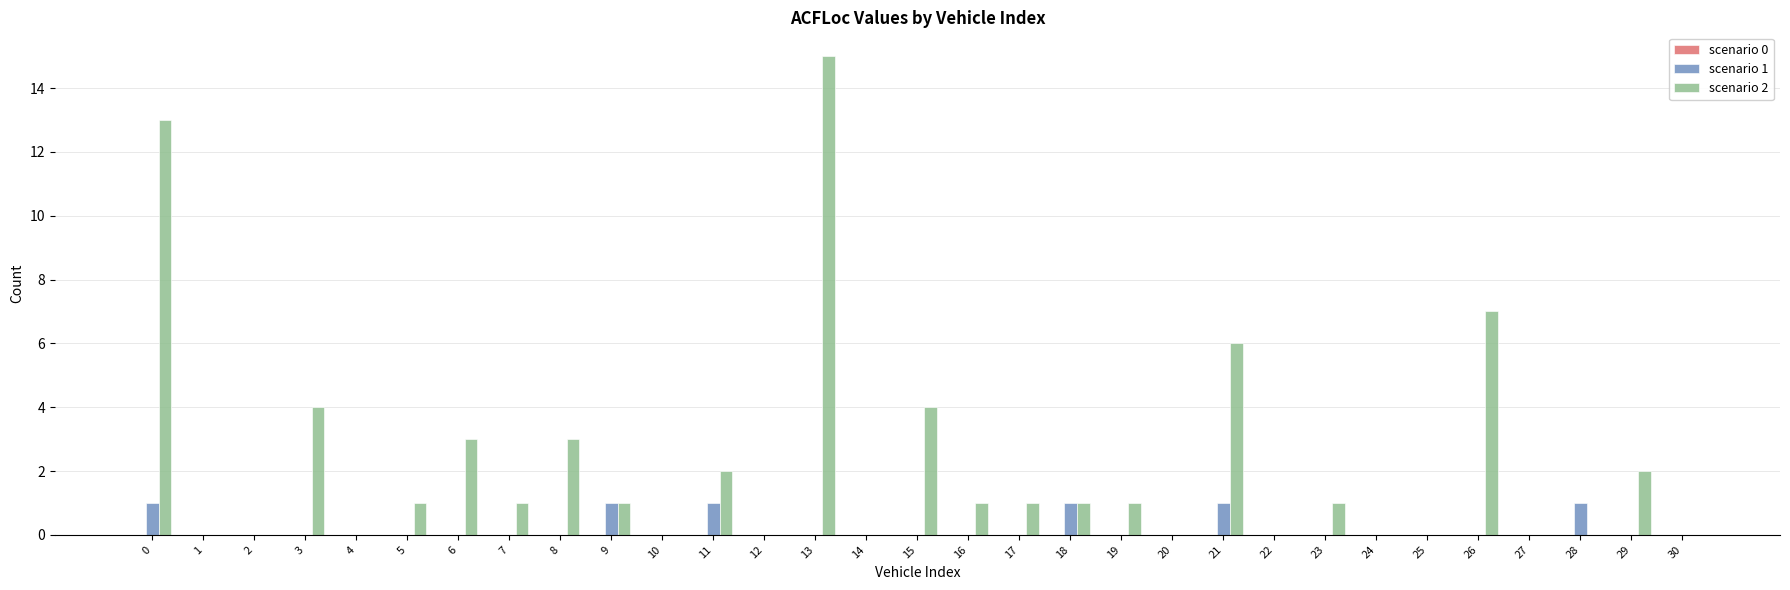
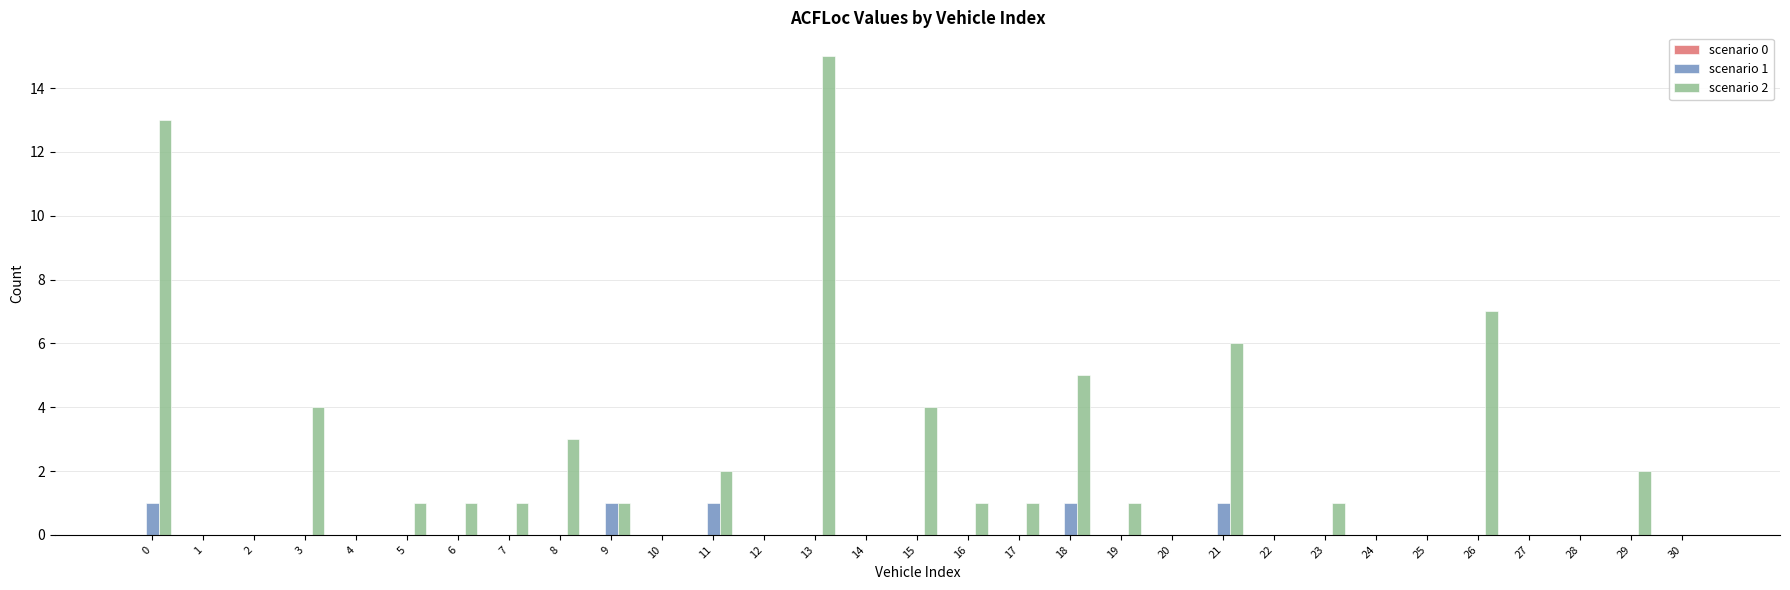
  {
    "scenario 0": {
      "0": 0,
      "1": 0,
      "2": 0,
      "3": 0,
      "4": 0,
      "5": 0,
      "6": 0,
      "7": 0,
      "8": 0,
      "9": 0,
      "10": 0,
      "11": 0,
      "12": 0,
      "13": 0,
      "14": 0,
      "15": 0,
      "16": 0,
      "17": 0,
      "18": 0,
      "19": 0,
      "20": 0,
      "21": 0,
      "22": 0,
      "23": 0,
      "24": 0,
      "25": 0,
      "26": 0,
      "27": 0,
      "28": 0,
      "29": 0,
      "30": 0
    },
    "scenario 1": {
      "0": 1,
      "1": 0,
      "2": 0,
      "3": 0,
      "4": 0,
      "5": 0,
      "6": 0,
      "7": 0,
      "8": 0,
      "9": 1,
      "10": 0,
      "11": 1,
      "12": 0,
      "13": 0,
      "14": 0,
      "15": 0,
      "16": 0,
      "17": 0,
      "18": 1,
      "19": 0,
      "20": 0,
      "21": 1,
      "22": 0,
      "23": 0,
      "24": 0,
      "25": 0,
      "26": 0,
      "27": 0,
-     "28": 1,
+     "28": 0,
      "29": 0,
      "30": 0
    },
    "scenario 2": {
      "0": 13,
      "1": 0,
      "2": 0,
      "3": 4,
      "4": 0,
      "5": 1,
-     "6": 3,
+     "6": 1,
      "7": 1,
      "8": 3,
      "9": 1,
      "10": 0,
      "11": 2,
      "12": 0,
      "13": 15,
      "14": 0,
      "15": 4,
      "16": 1,
      "17": 1,
-     "18": 1,
+     "18": 5,
      "19": 1,
      "20": 0,
      "21": 6,
      "22": 0,
      "23": 1,
      "24": 0,
      "25": 0,
      "26": 7,
      "27": 0,
      "28": 0,
      "29": 2,
      "30": 0
    }
  }
